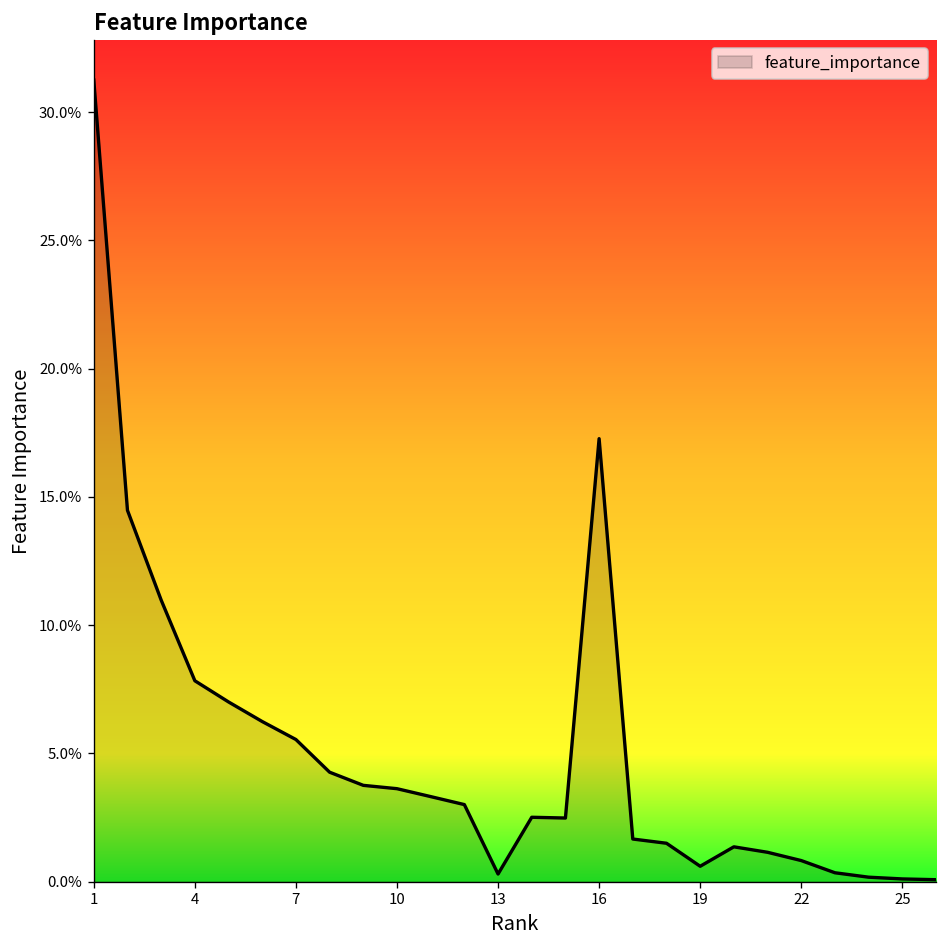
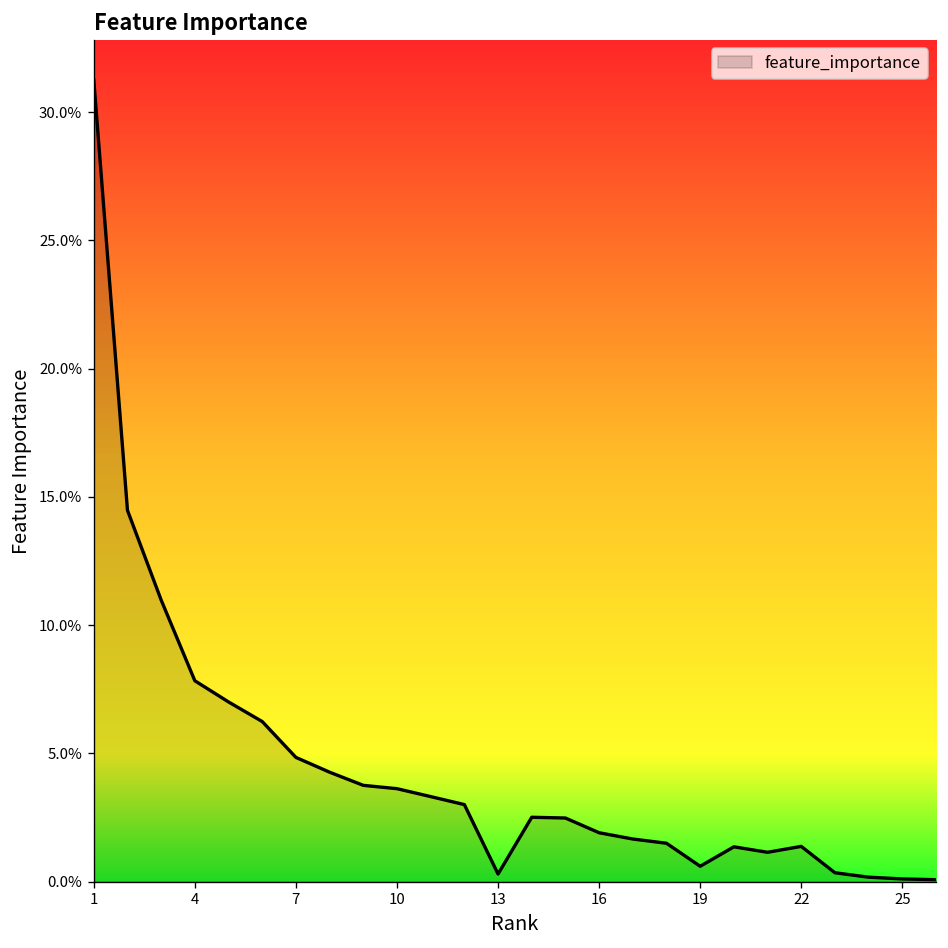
  {
    "1": "31.3%",
    "4": "7.8%",
-   "7": "5.5%",
+   "7": "4.8%",
    "10": "3.6%",
    "13": "0.3%",
-   "16": "17.3%",
+   "16": "1.9%",
    "19": "0.6%",
-   "22": "0.8%",
+   "22": "1.4%",
    "25": "0.1%"
  }
